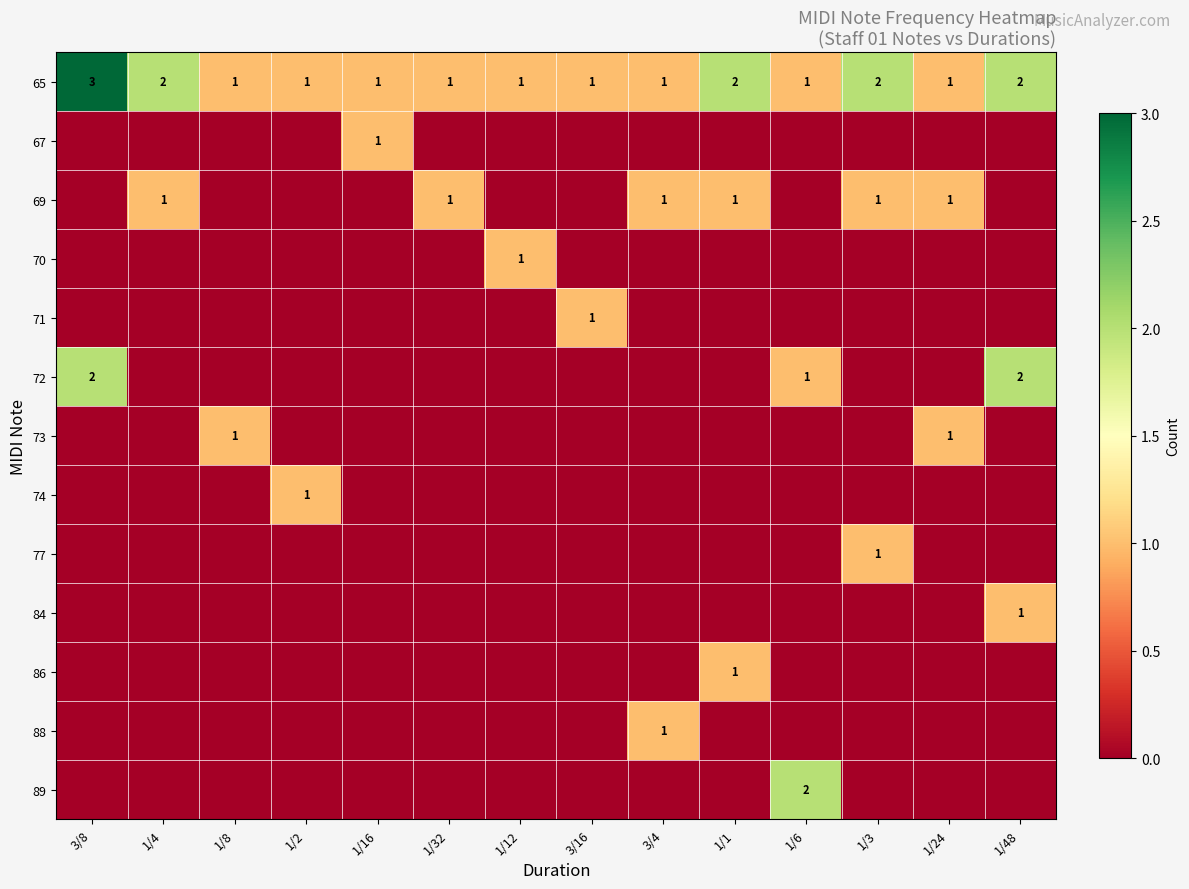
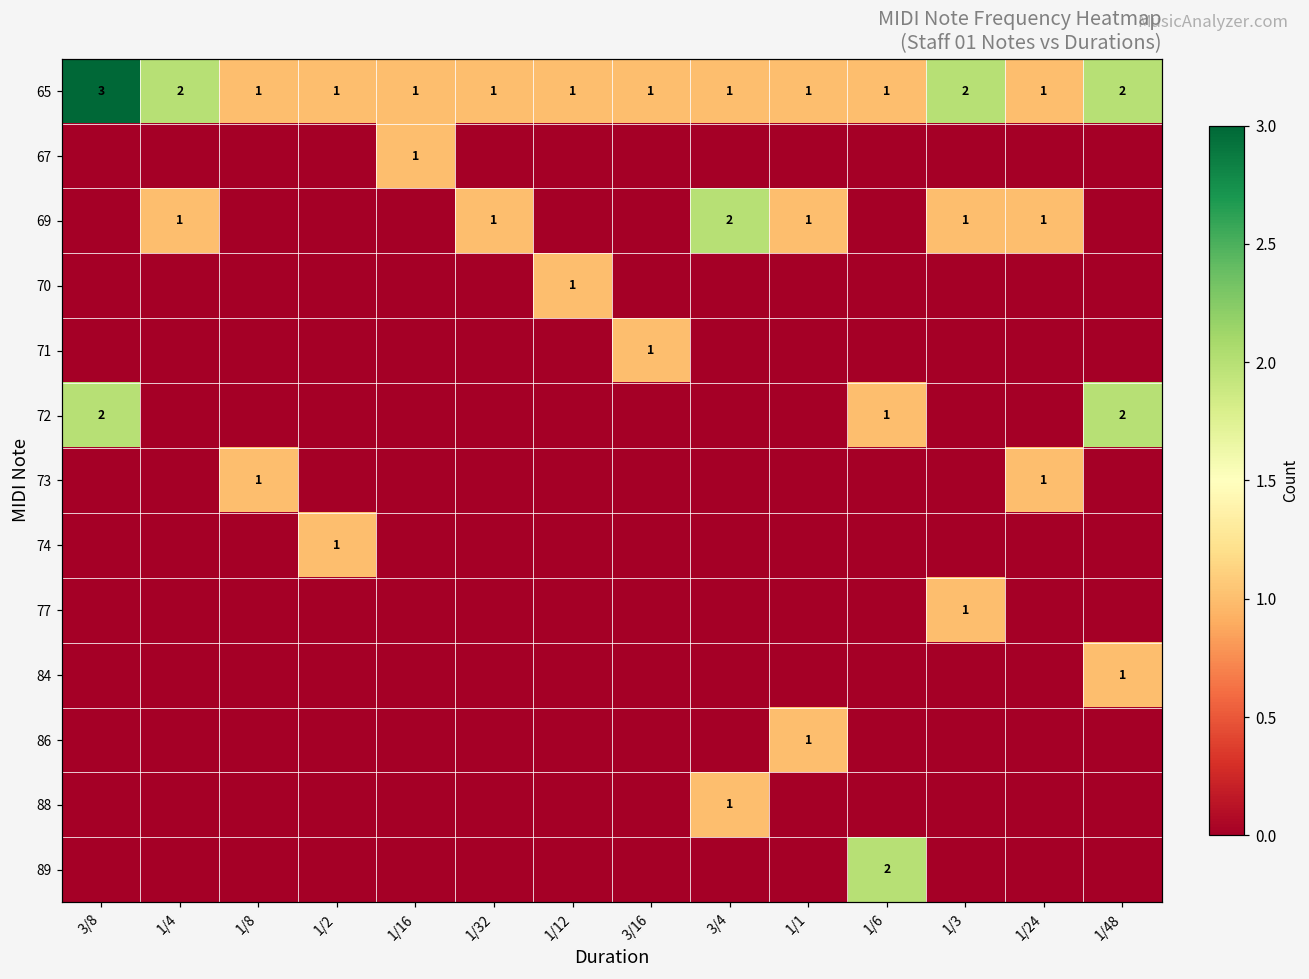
  {
    "65": {
      "3/8": 3,
      "1/4": 2,
      "1/8": 1,
      "1/2": 1,
      "1/16": 1,
      "1/32": 1,
      "1/12": 1,
      "3/16": 1,
      "3/4": 1,
-     "1/1": 2,
+     "1/1": 1,
      "1/6": 1,
      "1/3": 2,
      "1/24": 1,
      "1/48": 2
    },
    "67": {
      "1/16": 1
    },
    "69": {
      "1/4": 1,
      "1/32": 1,
-     "3/4": 1,
+     "3/4": 2,
      "1/1": 1,
      "1/3": 1,
      "1/24": 1
    },
    "70": {
      "1/12": 1
    },
    "71": {
      "3/16": 1
    },
    "72": {
      "3/8": 2,
      "1/6": 1,
      "1/48": 2
    },
    "73": {
      "1/8": 1,
      "1/24": 1
    },
    "74": {
      "1/2": 1
    },
    "77": {
      "1/3": 1
    },
    "84": {
      "1/48": 1
    },
    "86": {
      "1/1": 1
    },
    "88": {
      "3/4": 1
    },
    "89": {
      "1/6": 2
    }
  }
